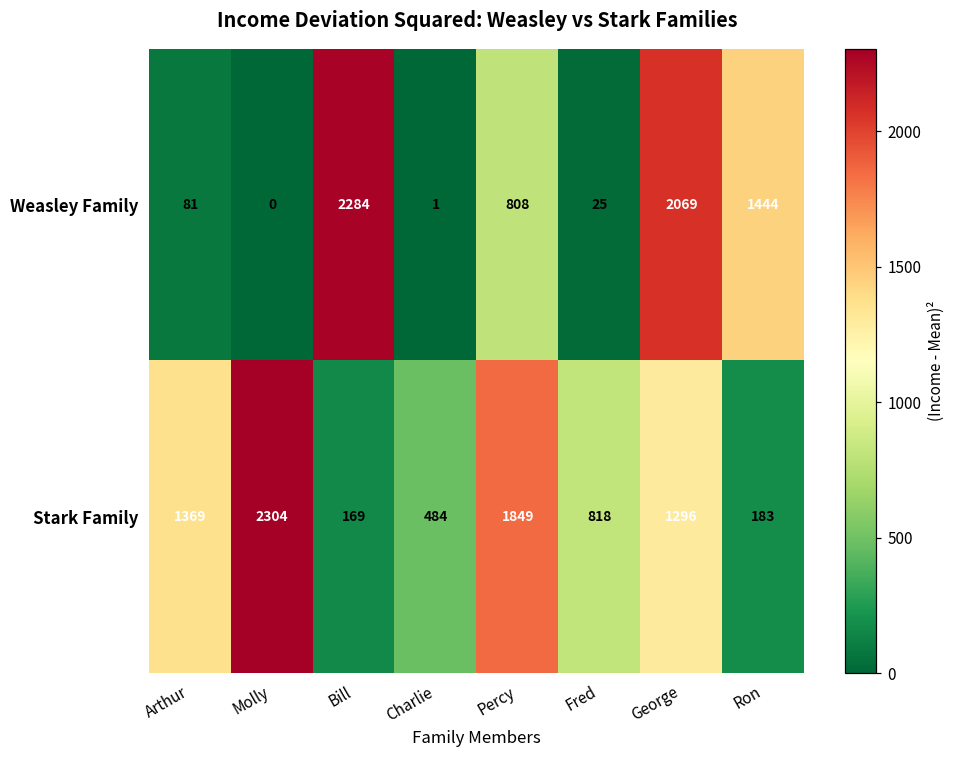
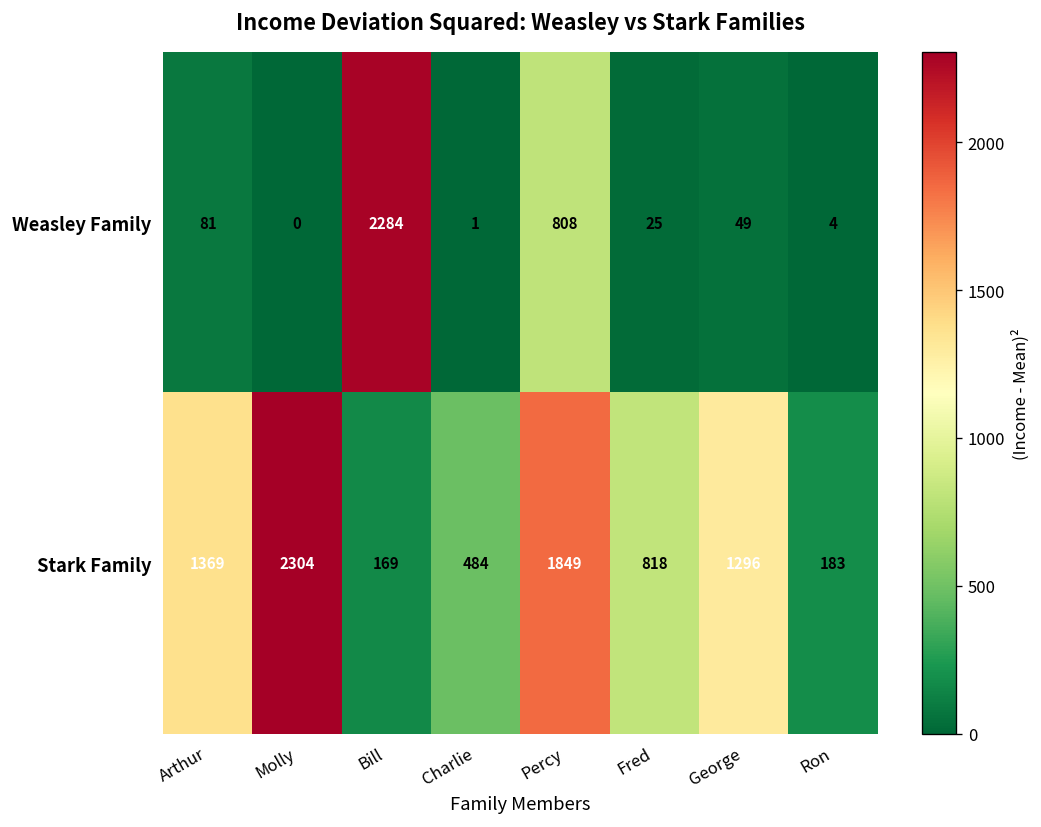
  {
    "Weasley Family": {
      "Arthur": 81,
      "Molly": 0,
      "Bill": 2284,
      "Charlie": 1,
      "Percy": 808,
      "Fred": 25,
-     "George": 2069,
-     "Ron": 1444
+     "George": 49,
+     "Ron": 4
    },
    "Stark Family": {
      "Arthur": 1369,
      "Molly": 2304,
      "Bill": 169,
      "Charlie": 484,
      "Percy": 1849,
      "Fred": 818,
      "George": 1296,
      "Ron": 183
    }
  }
